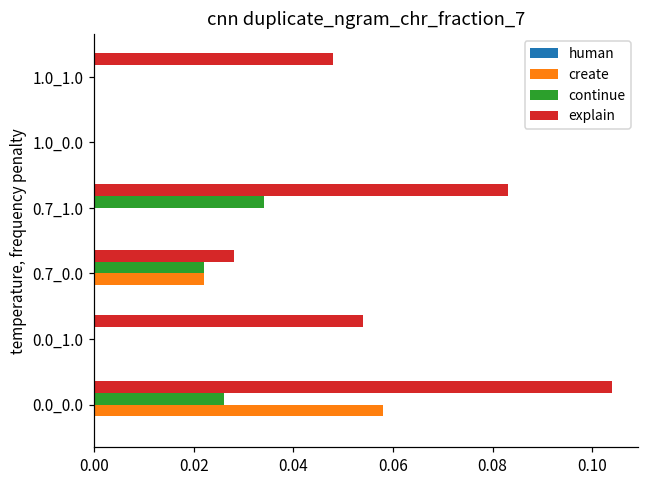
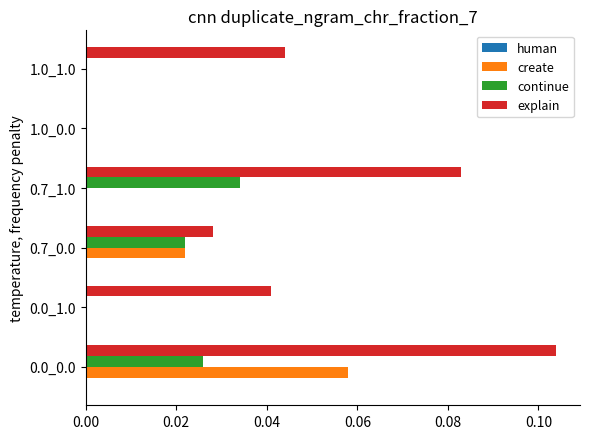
  {
    "human": {
      "1.0_1.0": 0.000,
      "1.0_0.0": 0.000,
      "0.7_1.0": 0.000,
      "0.7_0.0": 0.000,
      "0.0_1.0": 0.000,
      "0.0_0.0": 0.000
    },
    "create": {
      "1.0_1.0": 0.000,
      "1.0_0.0": 0.000,
      "0.7_1.0": 0.000,
      "0.7_0.0": 0.022,
      "0.0_1.0": 0.000,
      "0.0_0.0": 0.058
    },
    "continue": {
      "1.0_1.0": 0.000,
      "1.0_0.0": 0.000,
      "0.7_1.0": 0.034,
      "0.7_0.0": 0.022,
      "0.0_1.0": 0.000,
      "0.0_0.0": 0.026
    },
    "explain": {
-     "1.0_1.0": 0.048,
+     "1.0_1.0": 0.044,
      "1.0_0.0": 0.000,
      "0.7_1.0": 0.083,
      "0.7_0.0": 0.028,
-     "0.0_1.0": 0.054,
+     "0.0_1.0": 0.041,
      "0.0_0.0": 0.104
    }
  }
